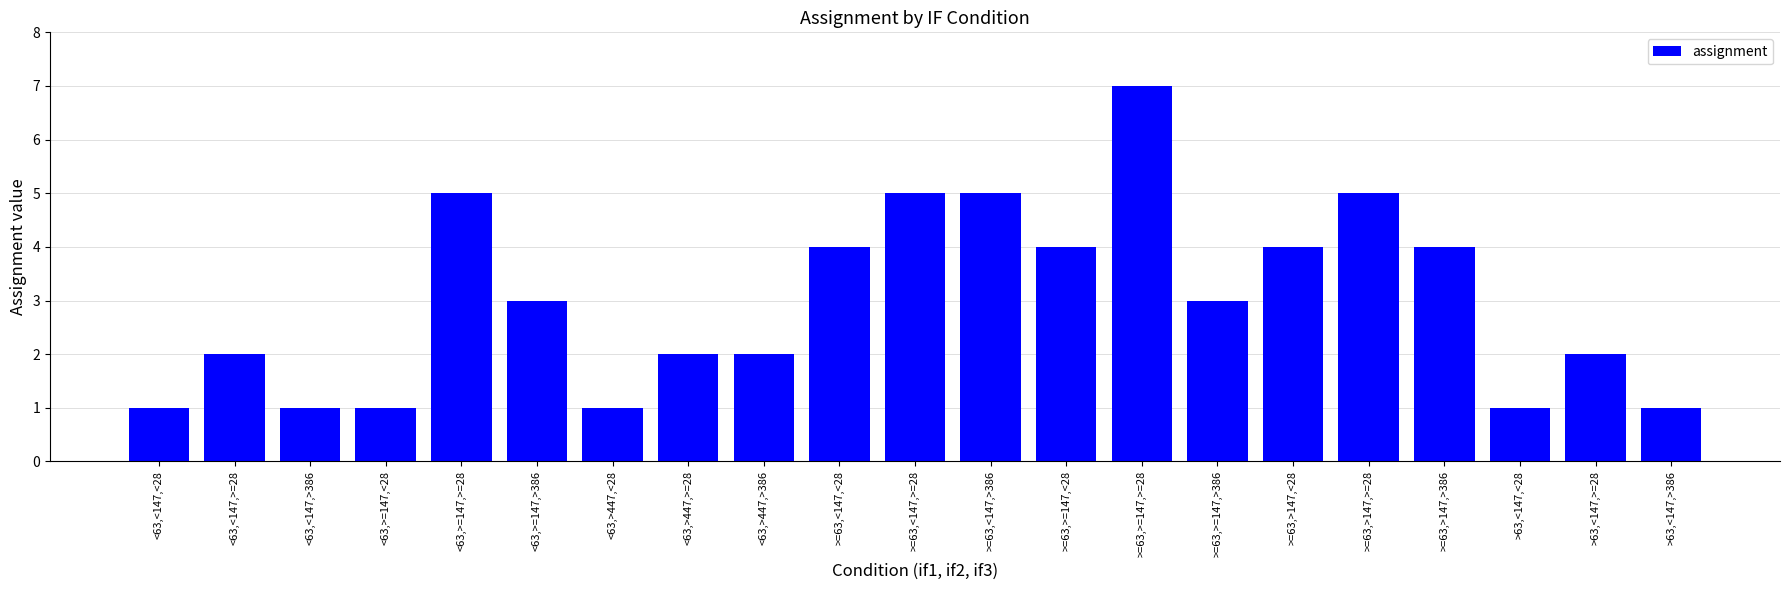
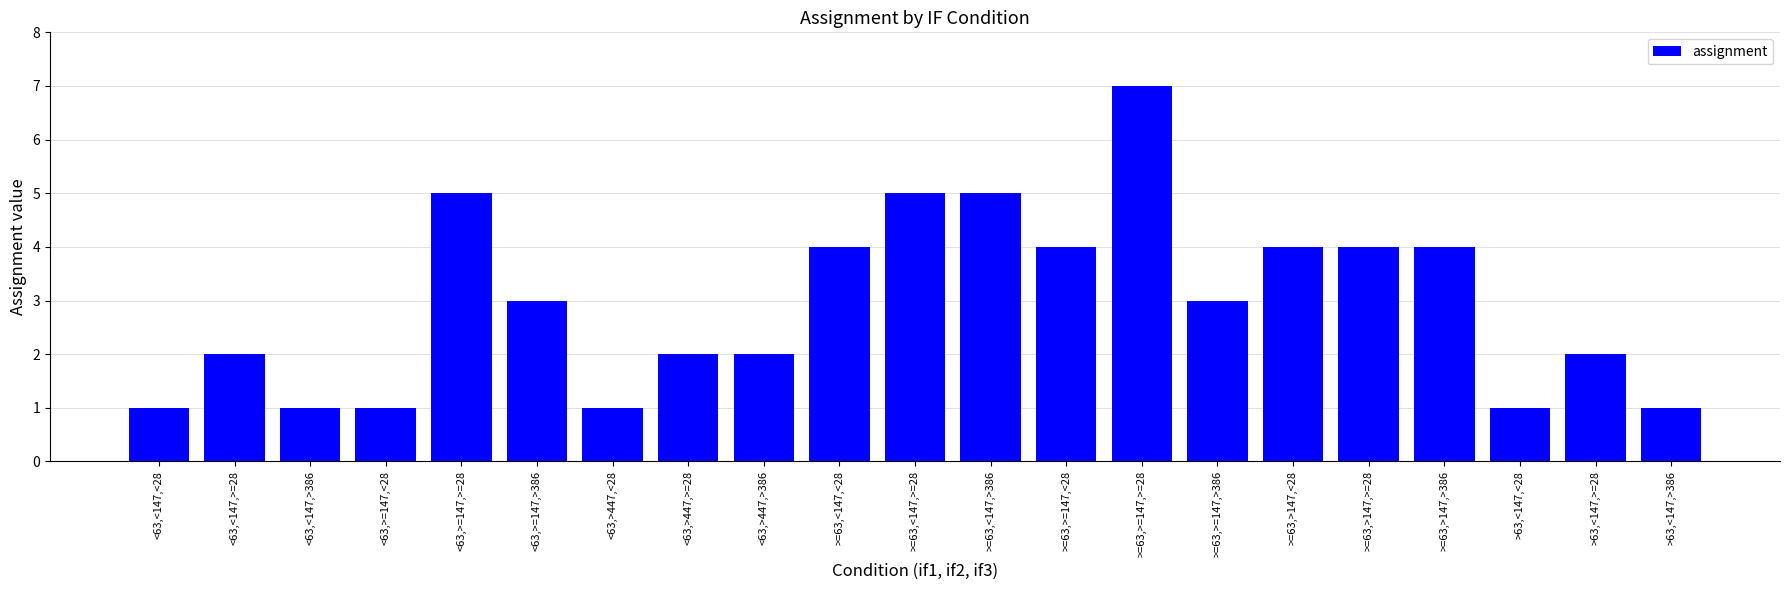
  {
    "<63,<147,<28": 1,
    "<63,<147,>=28": 2,
    "<63,<147,>386": 1,
    "<63,>=147,<28": 1,
    "<63,>=147,>=28": 5,
    "<63,>=147,>386": 3,
    "<63,>447,<28": 1,
    "<63,>447,>=28": 2,
    "<63,>447,>386": 2,
    ">=63,<147,<28": 4,
    ">=63,<147,>=28": 5,
    ">=63,<147,>386": 5,
    ">=63,>=147,<28": 4,
    ">=63,>=147,>=28": 7,
    ">=63,>=147,>386": 3,
    ">=63,>147,<28": 4,
-   ">=63,>147,>=28": 5,
+   ">=63,>147,>=28": 4,
    ">=63,>147,>386": 4,
    ">63,<147,<28": 1,
    ">63,<147,>=28": 2,
    ">63,<147,>386": 1
  }
